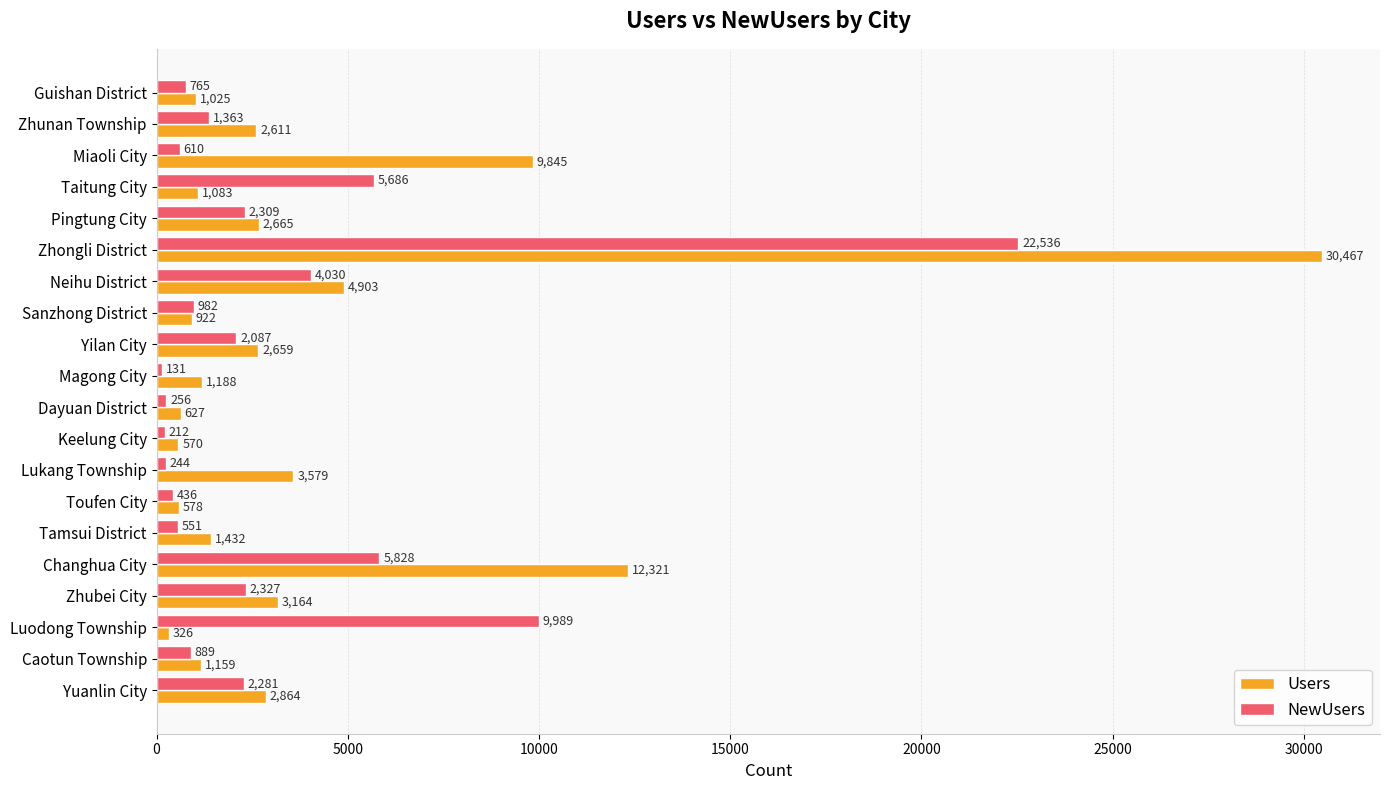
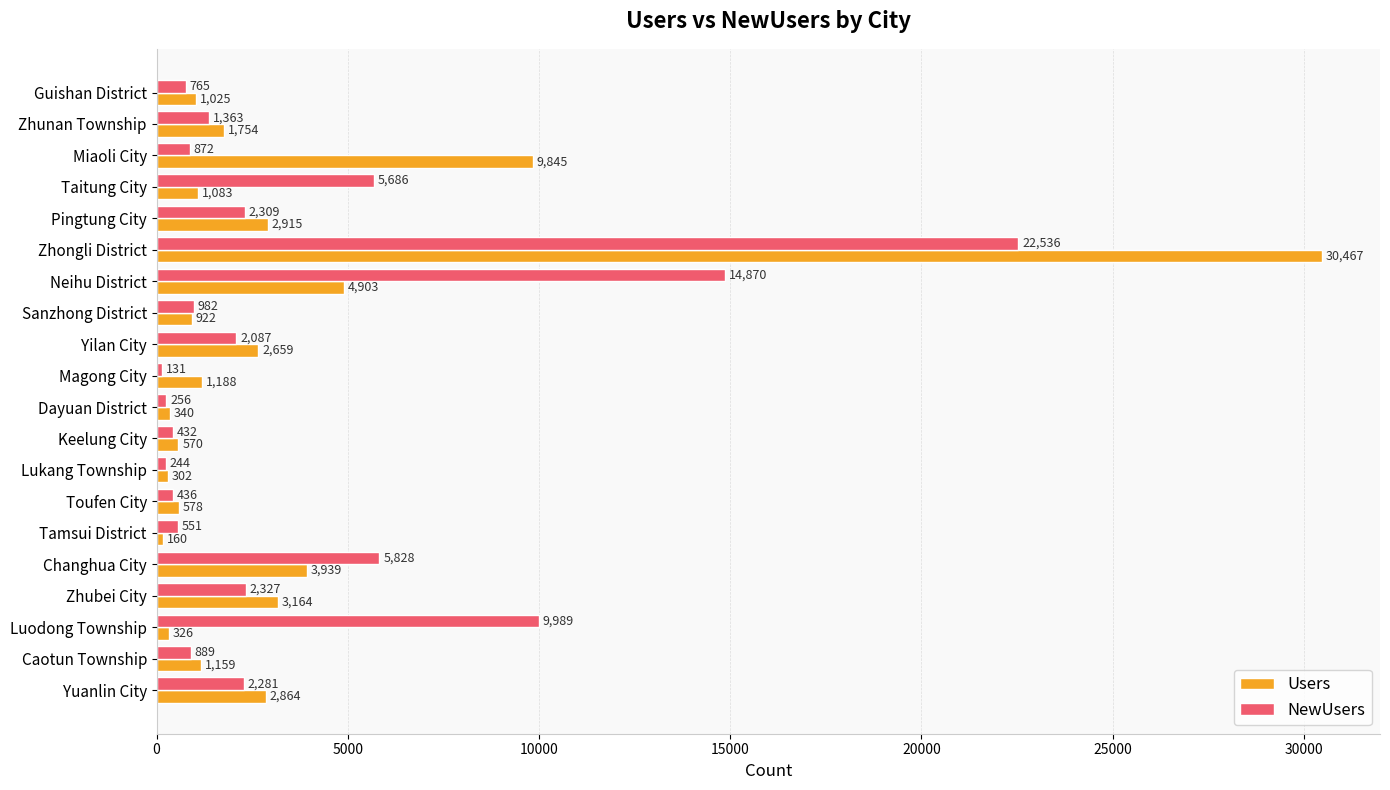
  {
    "Users": {
      "Guishan District": "1,025",
-     "Zhunan Township": "2,611",
+     "Zhunan Township": "1,754",
      "Miaoli City": "9,845",
      "Taitung City": "1,083",
-     "Pingtung City": "2,665",
+     "Pingtung City": "2,915",
      "Zhongli District": "30,467",
      "Neihu District": "4,903",
      "Sanzhong District": "922",
      "Yilan City": "2,659",
      "Magong City": "1,188",
-     "Dayuan District": "627",
+     "Dayuan District": "340",
      "Keelung City": "570",
-     "Lukang Township": "3,579",
+     "Lukang Township": "302",
      "Toufen City": "578",
-     "Tamsui District": "1,432",
-     "Changhua City": "12,321",
+     "Tamsui District": "160",
+     "Changhua City": "3,939",
      "Zhubei City": "3,164",
      "Luodong Township": "326",
      "Caotun Township": "1,159",
      "Yuanlin City": "2,864"
    },
    "NewUsers": {
      "Guishan District": "765",
      "Zhunan Township": "1,363",
-     "Miaoli City": "610",
+     "Miaoli City": "872",
      "Taitung City": "5,686",
      "Pingtung City": "2,309",
      "Zhongli District": "22,536",
-     "Neihu District": "4,030",
+     "Neihu District": "14,870",
      "Sanzhong District": "982",
      "Yilan City": "2,087",
      "Magong City": "131",
      "Dayuan District": "256",
-     "Keelung City": "212",
+     "Keelung City": "432",
      "Lukang Township": "244",
      "Toufen City": "436",
      "Tamsui District": "551",
      "Changhua City": "5,828",
      "Zhubei City": "2,327",
      "Luodong Township": "9,989",
      "Caotun Township": "889",
      "Yuanlin City": "2,281"
    }
  }
